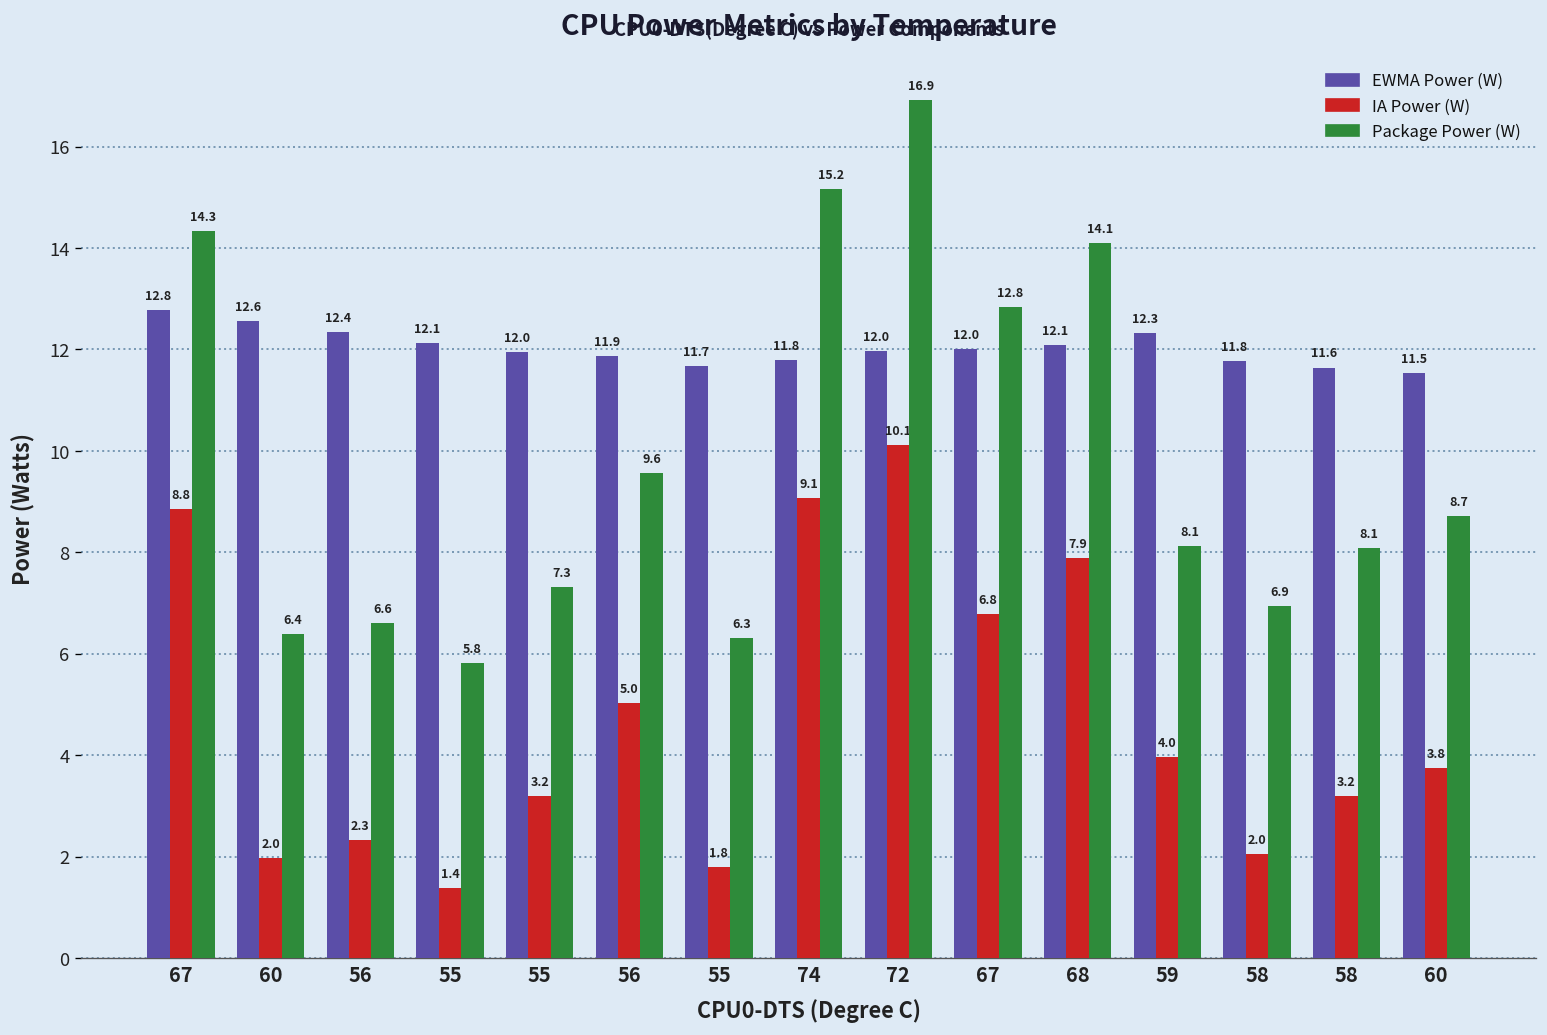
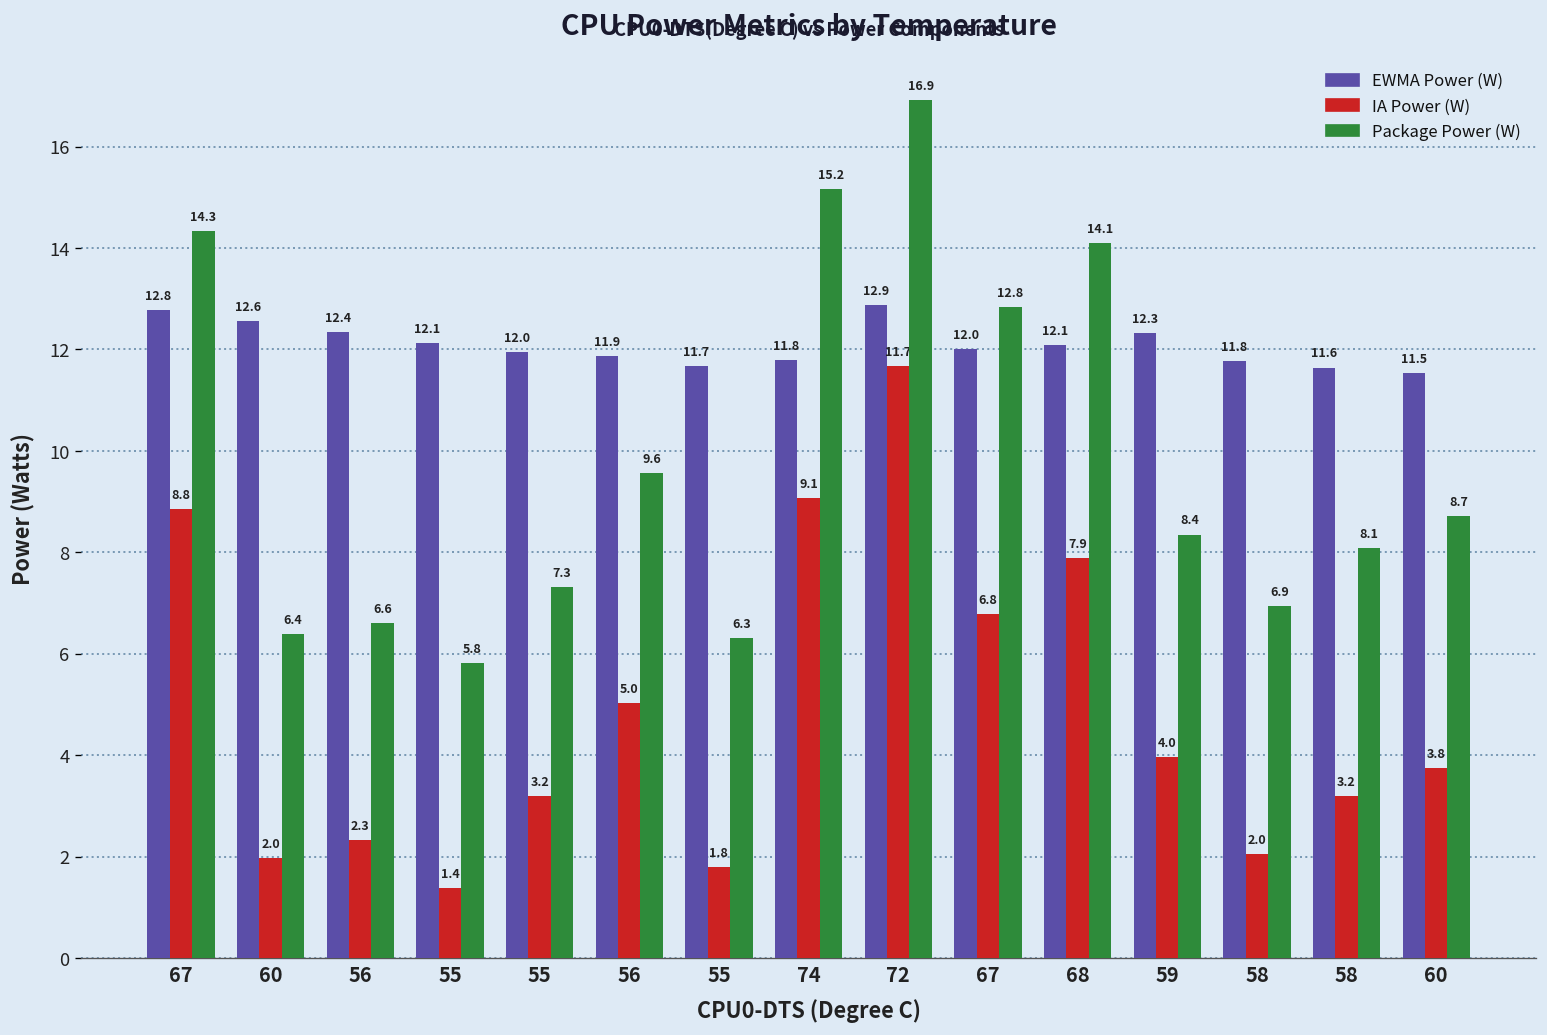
  {
    "EWMA Power (W)": {
      "74": 11.8,
-     "72": 12.0,
+     "72": 12.9,
      "68": 12.1,
      "59": 12.3
    },
    "IA Power (W)": {
      "74": 9.1,
-     "72": 10.1,
+     "72": 11.7,
      "68": 7.9,
      "59": 4.0
    },
    "Package Power (W)": {
      "74": 15.2,
      "72": 16.9,
      "68": 14.1,
-     "59": 8.1
+     "59": 8.4
    }
  }
